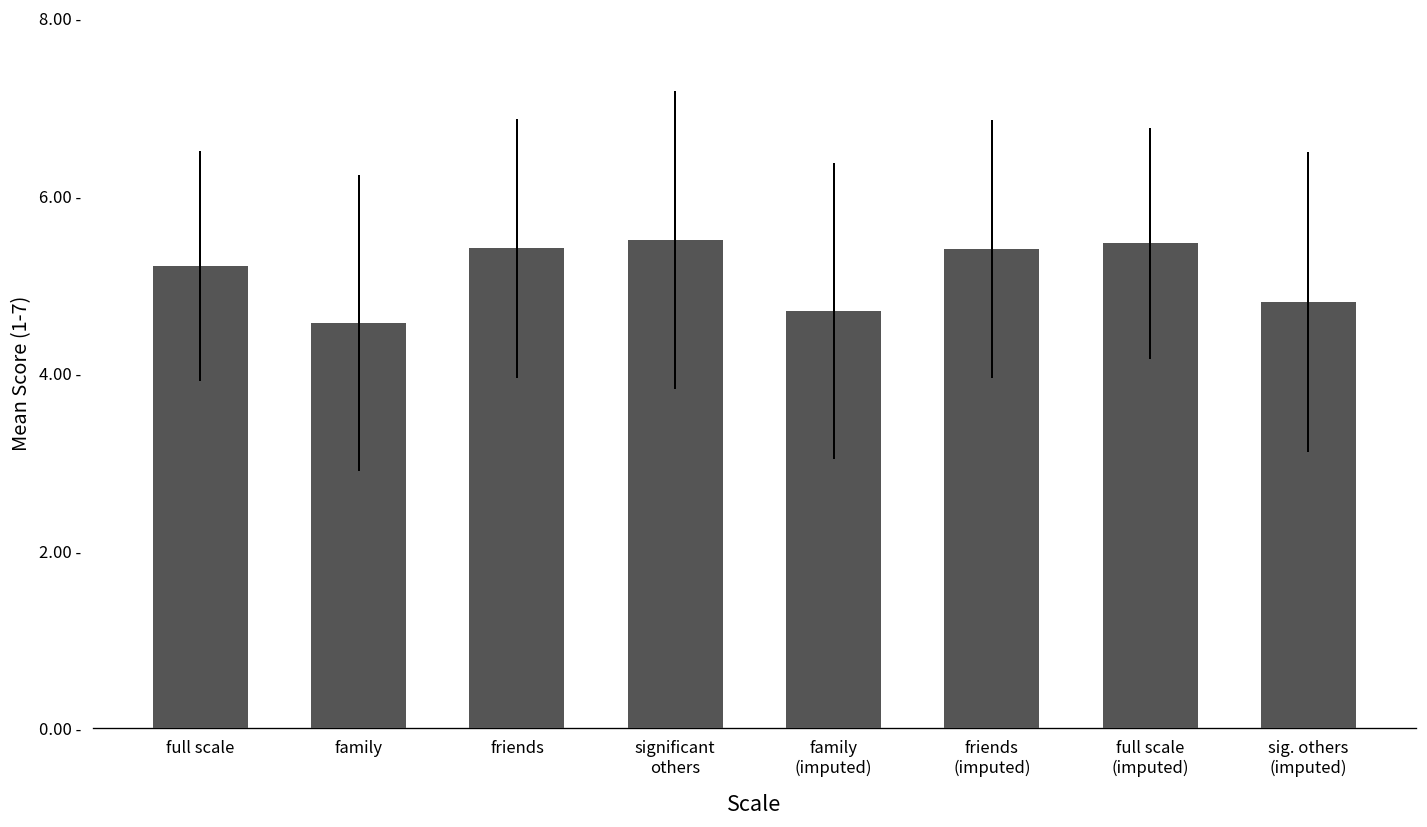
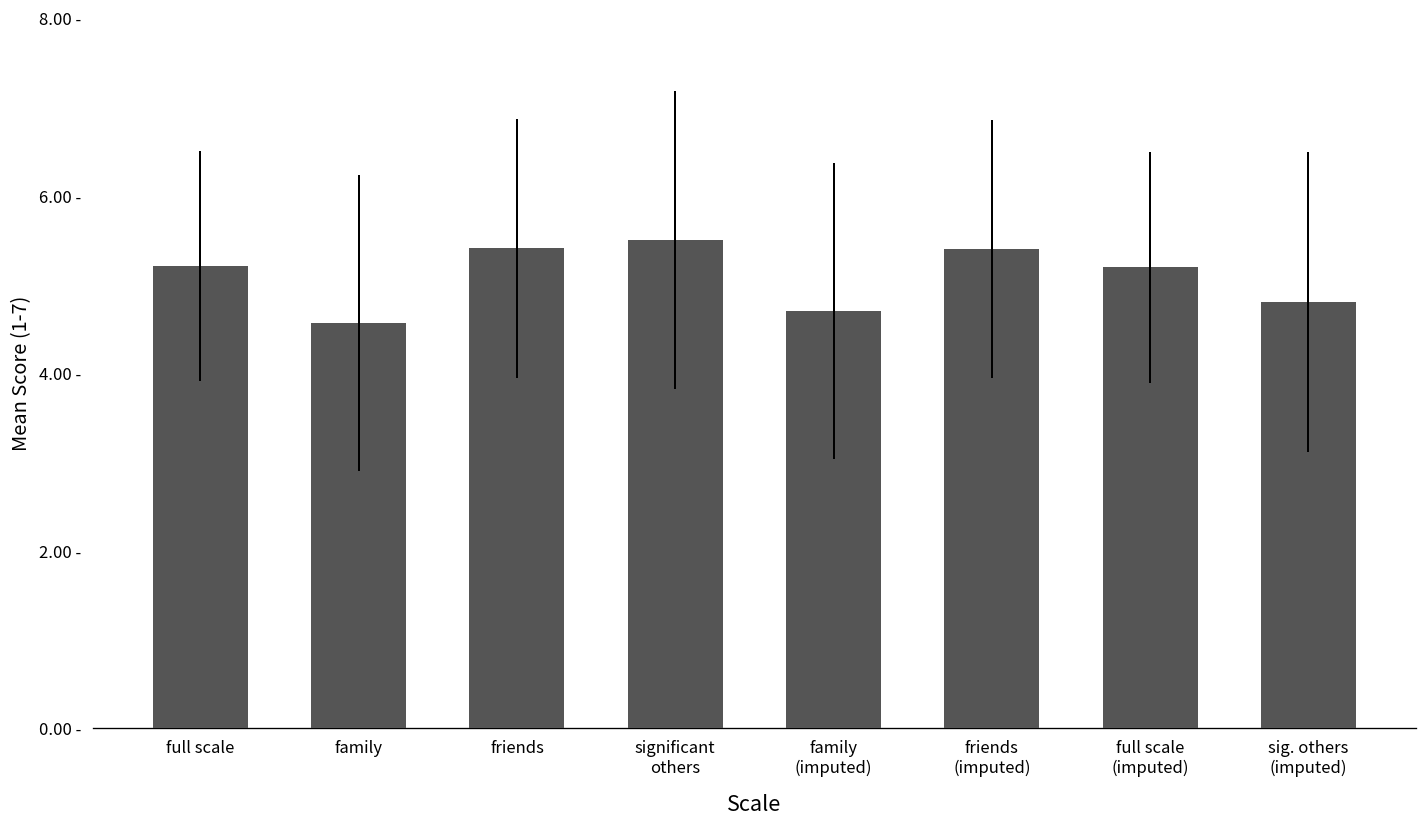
  {
    "full scale": "5.2 -",
    "family": "4.6 -",
    "friends": "5.4 -",
    "significant others": "5.5 -",
    "family (imputed)": "4.7 -",
    "friends (imputed)": "5.4 -",
-   "full scale (imputed)": "5.5 -",
+   "full scale (imputed)": "5.2 -",
    "sig. others (imputed)": "4.8 -"
  }
